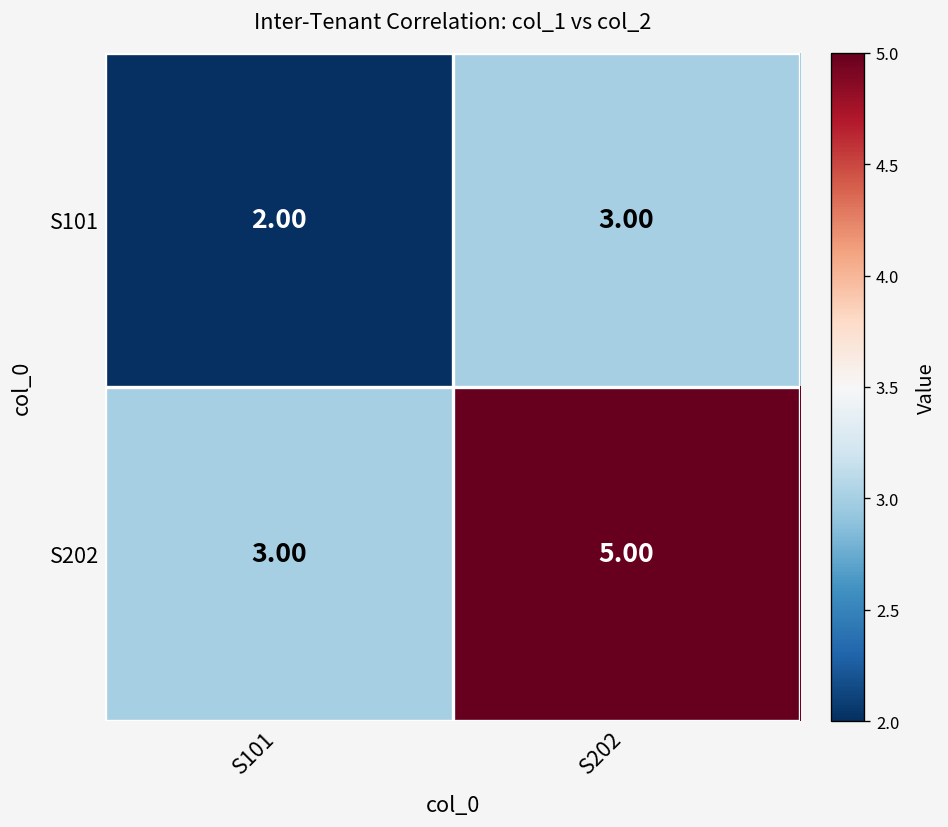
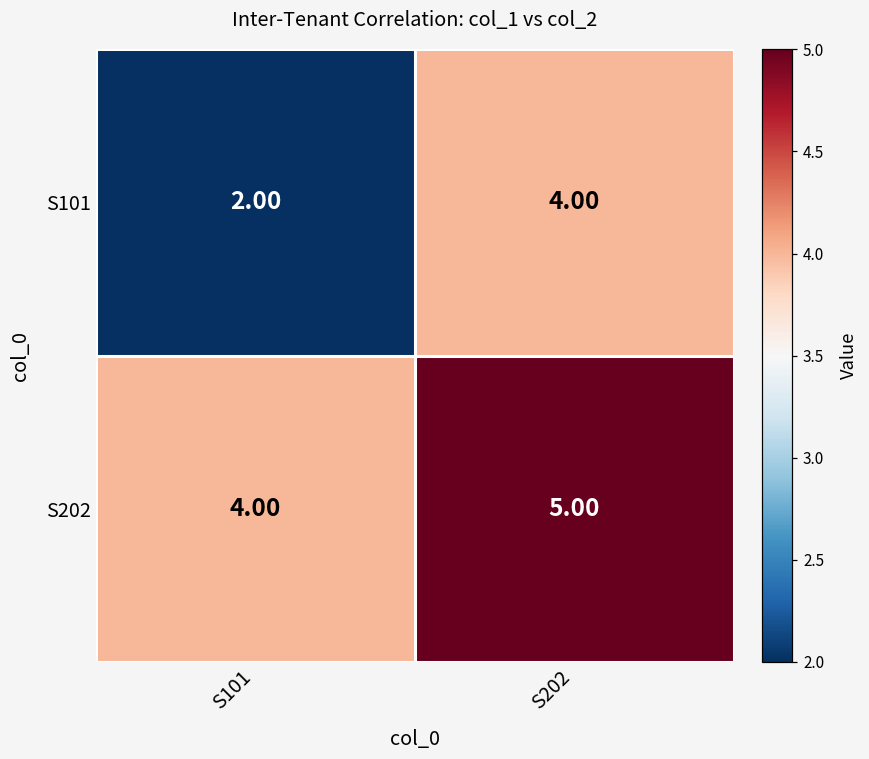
  {
    "S101": {
      "S101": 2.00,
-     "S202": 3.00
+     "S202": 4.00
    },
    "S202": {
-     "S101": 3.00,
+     "S101": 4.00,
      "S202": 5.00
    }
  }
